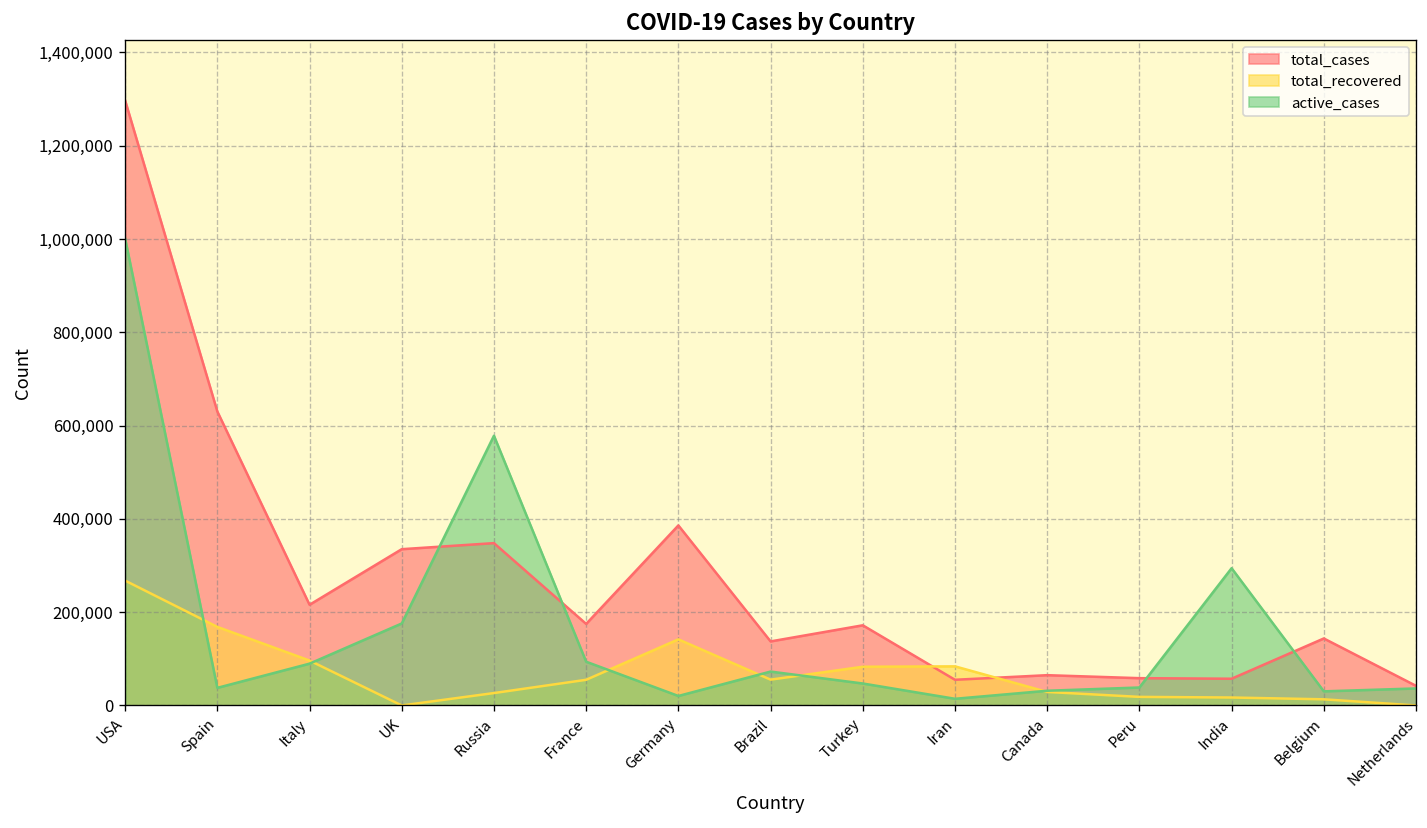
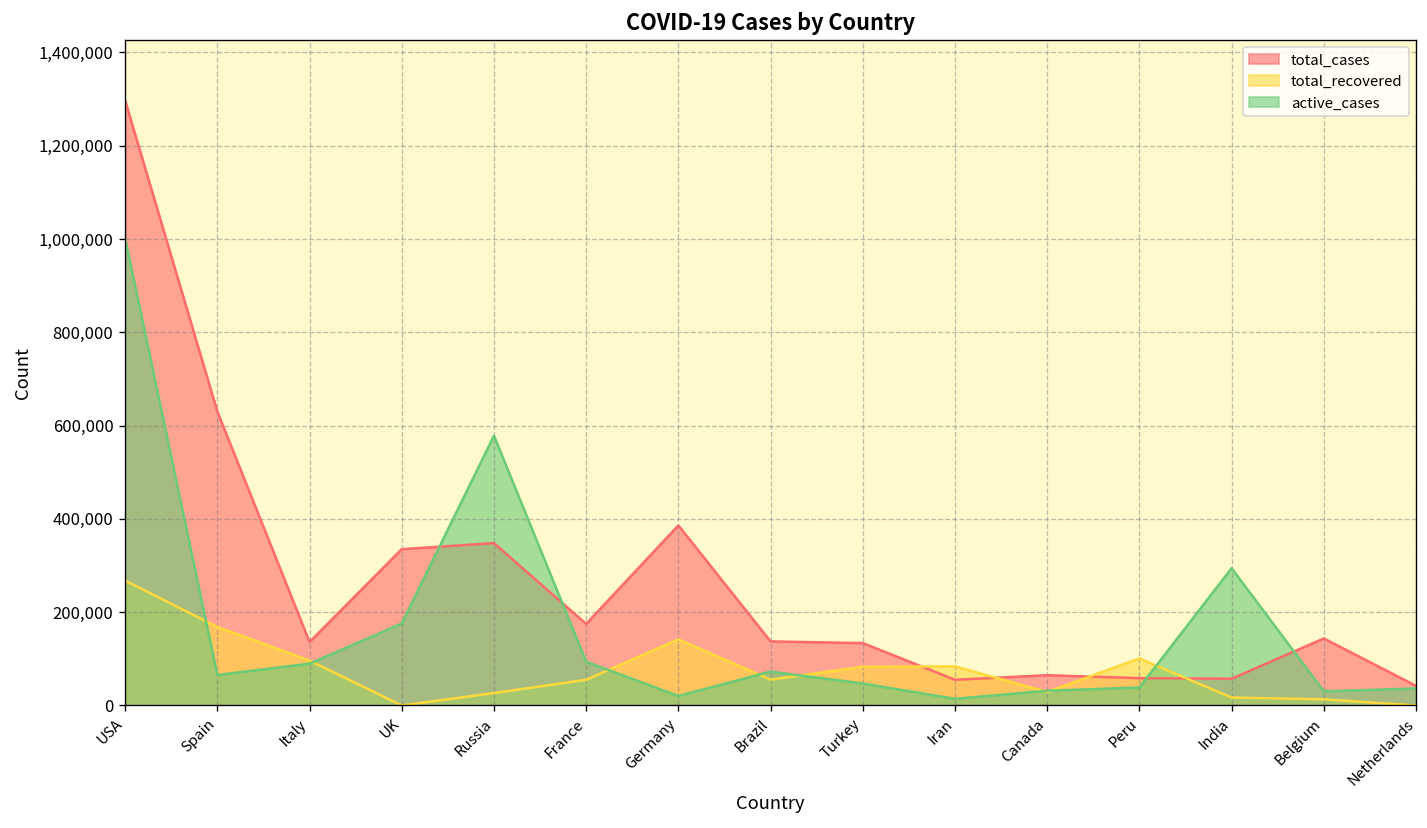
  {
    "total_cases": {
      "USA": "1,300,000",
      "Spain": "630,000",
-     "Italy": "220,000",
+     "Italy": "140,000",
      "UK": "340,000",
      "Russia": "350,000",
      "France": "170,000",
      "Germany": "390,000",
      "Brazil": "140,000",
-     "Turkey": "170,000",
+     "Turkey": "130,000",
      "Iran": "60,000",
      "Canada": "60,000",
      "Peru": "60,000",
      "India": "60,000",
      "Belgium": "140,000"
    },
    "total_recovered": {
      "USA": "270,000",
      "Spain": "170,000",
      "UK": "0",
      "Russia": "30,000",
      "France": "60,000",
      "Germany": "140,000",
      "Brazil": "60,000",
      "Turkey": "80,000",
      "Iran": "80,000",
-     "Peru": "20,000",
+     "Peru": "100,000",
      "India": "20,000",
      "Belgium": "10,000",
      "Netherlands": "0"
    },
    "active_cases": {
      "USA": "1,000,000",
-     "Spain": "40,000",
+     "Spain": "70,000",
      "UK": "180,000",
      "Russia": "580,000",
      "France": "90,000",
      "Germany": "20,000",
      "Brazil": "70,000",
      "Turkey": "50,000",
      "Iran": "10,000",
      "Peru": "40,000",
      "India": "290,000",
      "Belgium": "30,000"
    }
  }
